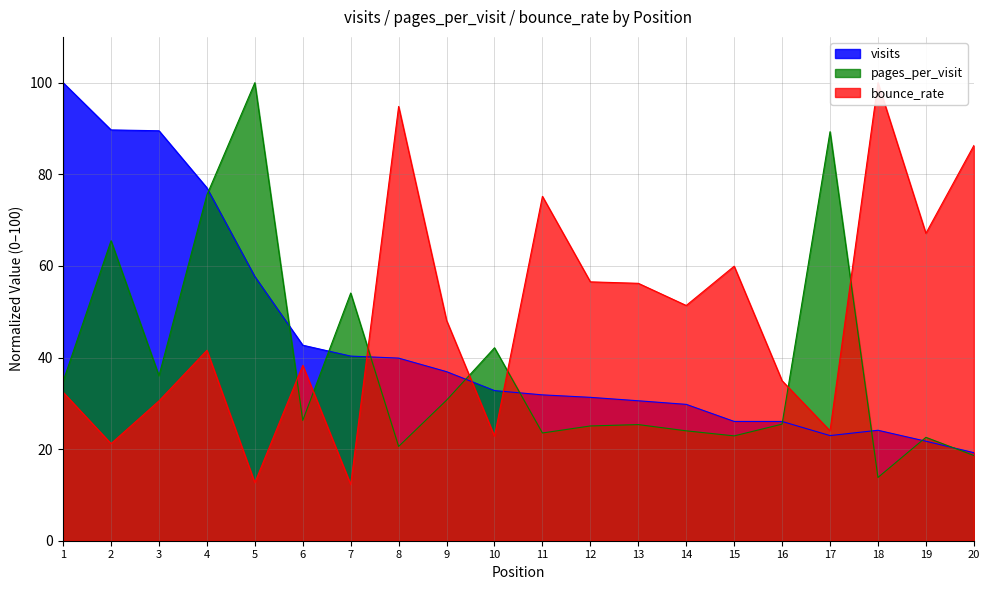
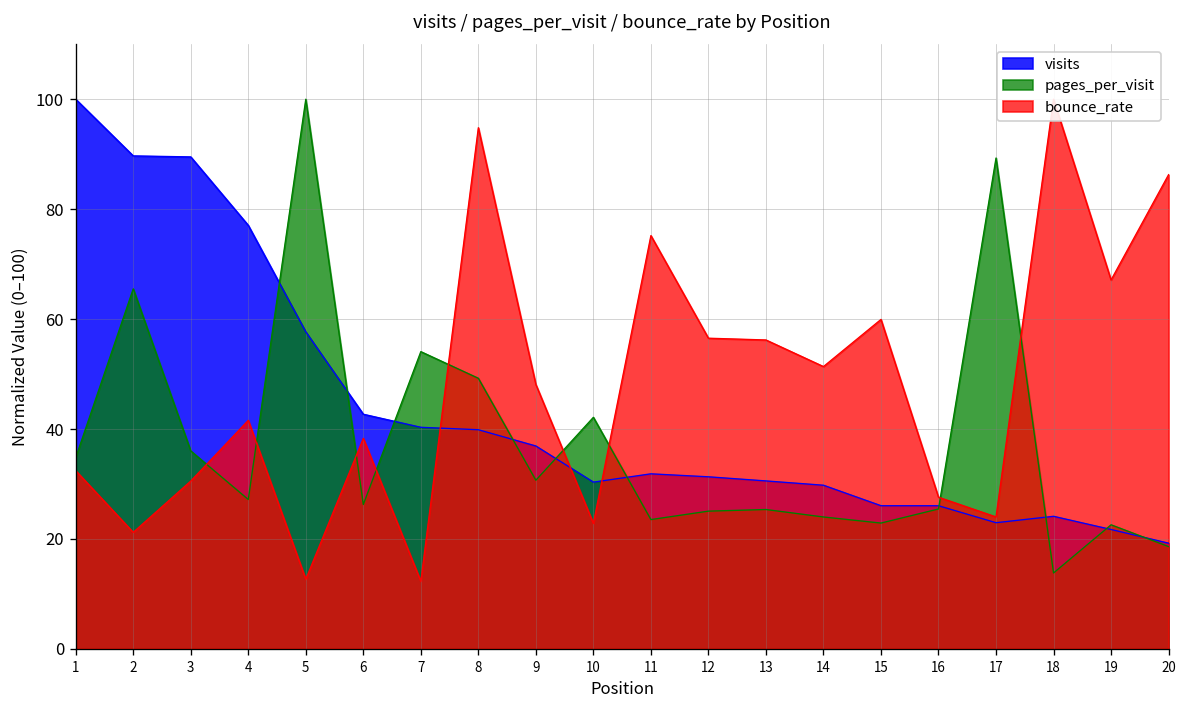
  {
    "visits": {
      "1": 100,
      "2": 90,
      "3": 90,
      "4": 77,
      "5": 58,
      "6": 43,
      "7": 40,
      "8": 40,
      "9": 37,
-     "10": 33,
+     "10": 30,
      "11": 32,
      "12": 31,
      "13": 31,
      "14": 30,
      "15": 26,
      "16": 26,
      "17": 23,
      "18": 24,
      "19": 22,
      "20": 19
    },
    "pages_per_visit": {
      "1": 35,
      "2": 65,
      "3": 36,
-     "4": 76,
+     "4": 27,
      "5": 100,
      "6": 26,
      "7": 54,
-     "8": 21,
+     "8": 49,
      "9": 31,
      "10": 42,
      "11": 24,
      "12": 25,
      "13": 25,
      "14": 24,
      "15": 23,
      "16": 25,
      "17": 89,
      "18": 14,
      "19": 23,
      "20": 19
    },
    "bounce_rate": {
      "1": 32,
      "2": 21,
      "3": 31,
      "4": 42,
      "5": 13,
      "6": 38,
      "7": 12,
      "8": 95,
      "9": 48,
      "10": 23,
      "11": 75,
      "12": 57,
      "13": 56,
      "14": 51,
      "15": 60,
-     "16": 35,
+     "16": 28,
      "17": 24,
      "19": 67,
      "20": 86
    }
  }
